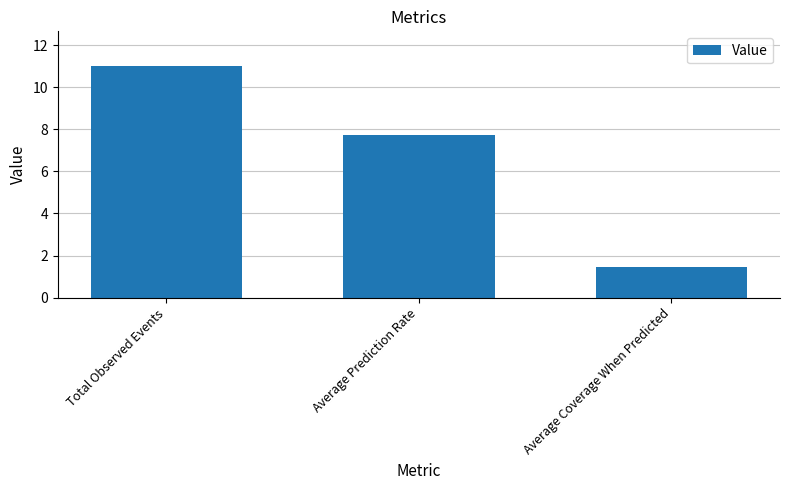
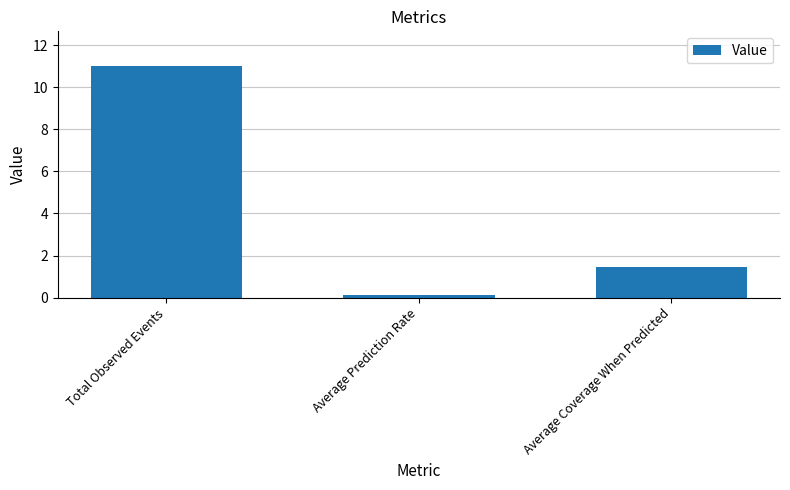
  {
    "Total Observed Events": 11.0,
-   "Average Prediction Rate": 7.7,
+   "Average Prediction Rate": 0.1,
    "Average Coverage When Predicted": 1.5
  }
